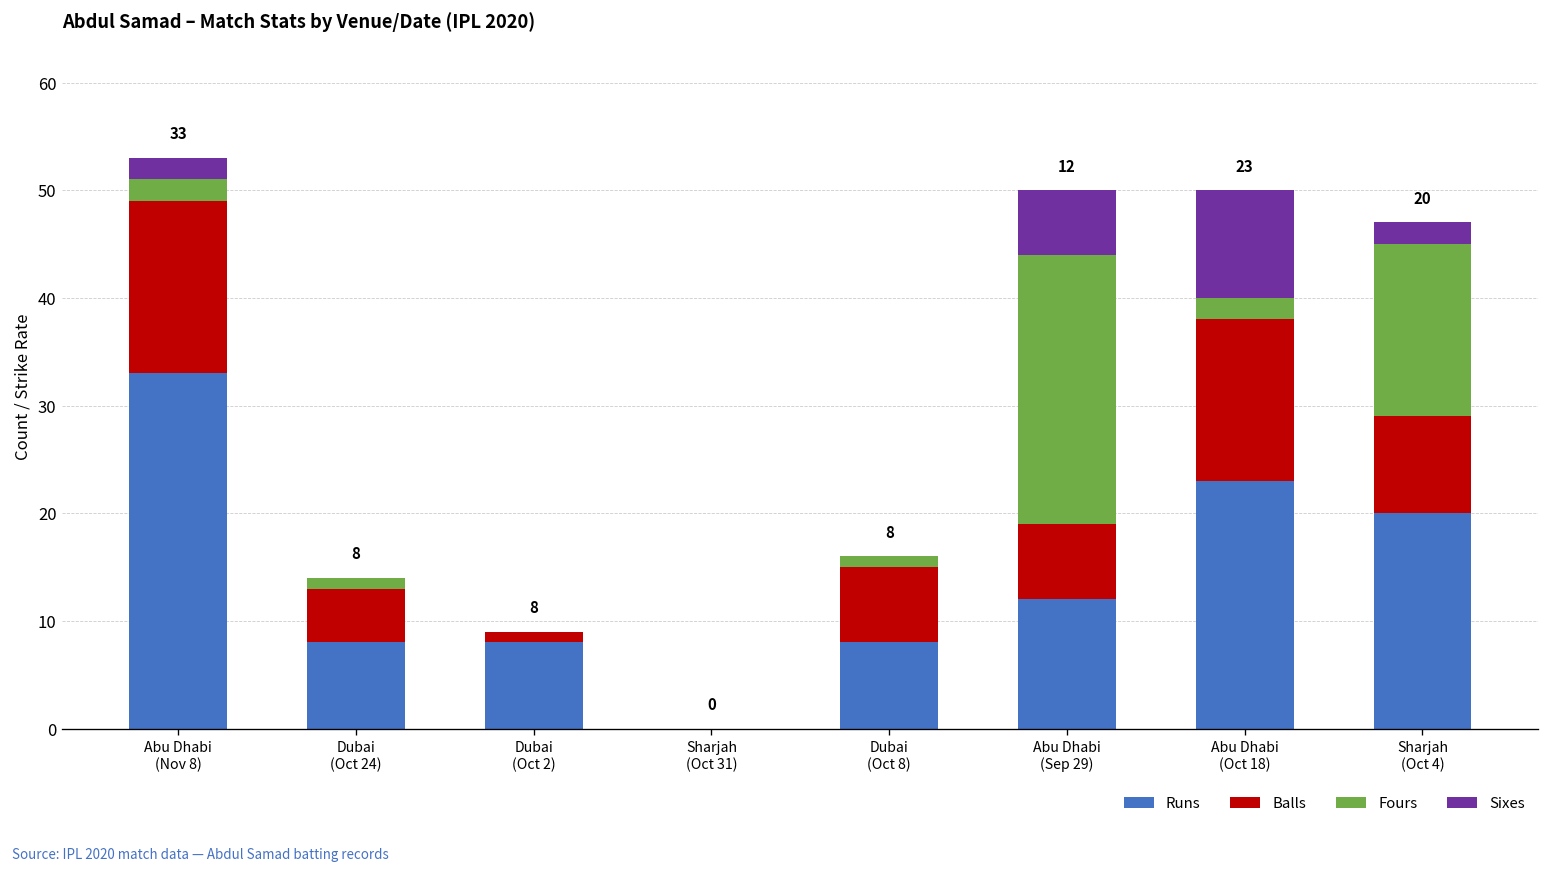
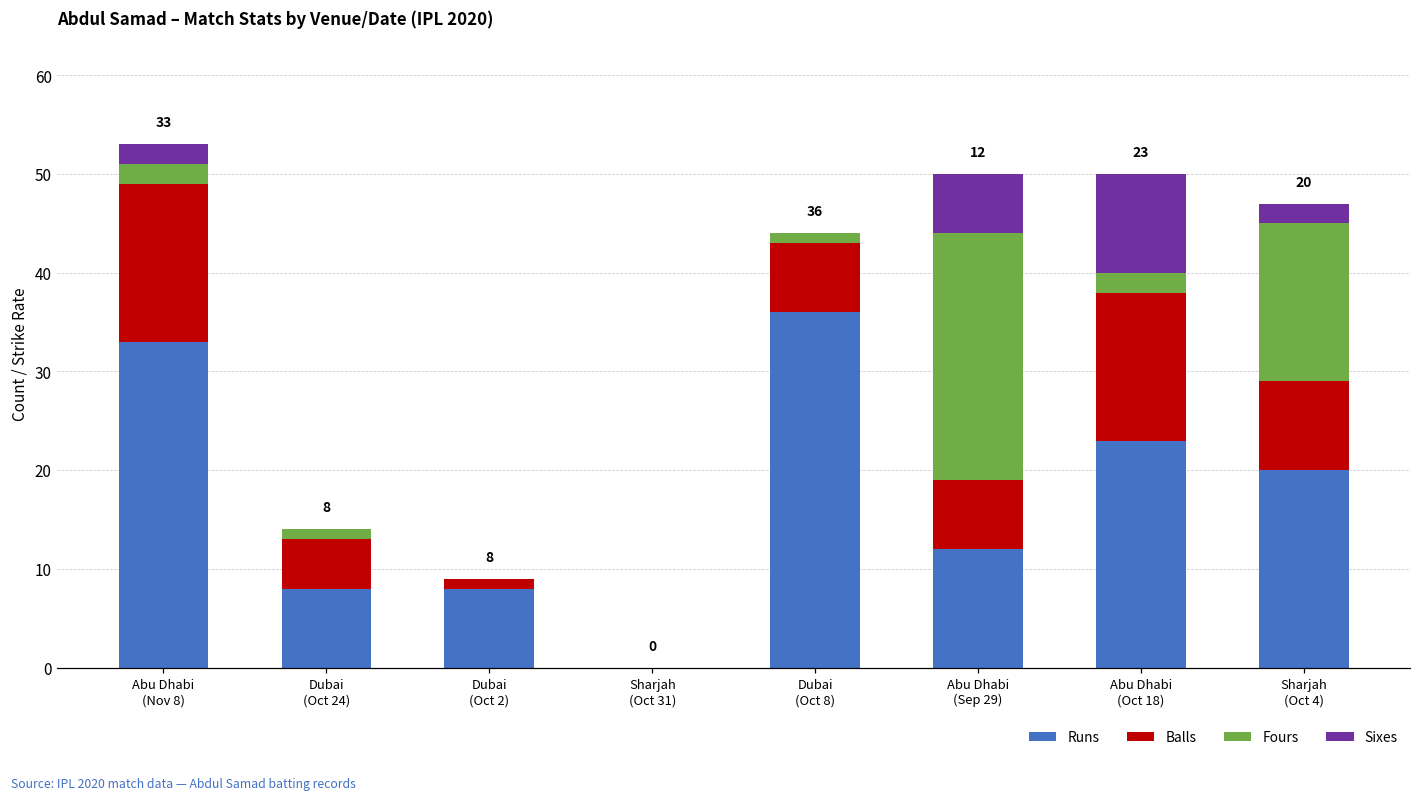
  {
    "Runs": {
      "Dubai (Oct 2)": 8,
      "Sharjah (Oct 31)": 0,
-     "Dubai (Oct 8)": 8
+     "Dubai (Oct 8)": 36
    },
    "Balls": {
      "Sharjah (Oct 31)": 0
    },
    "Fours": {
      "Sharjah (Oct 31)": 0
    },
    "Sixes": {
      "Sharjah (Oct 31)": 0
    }
  }
